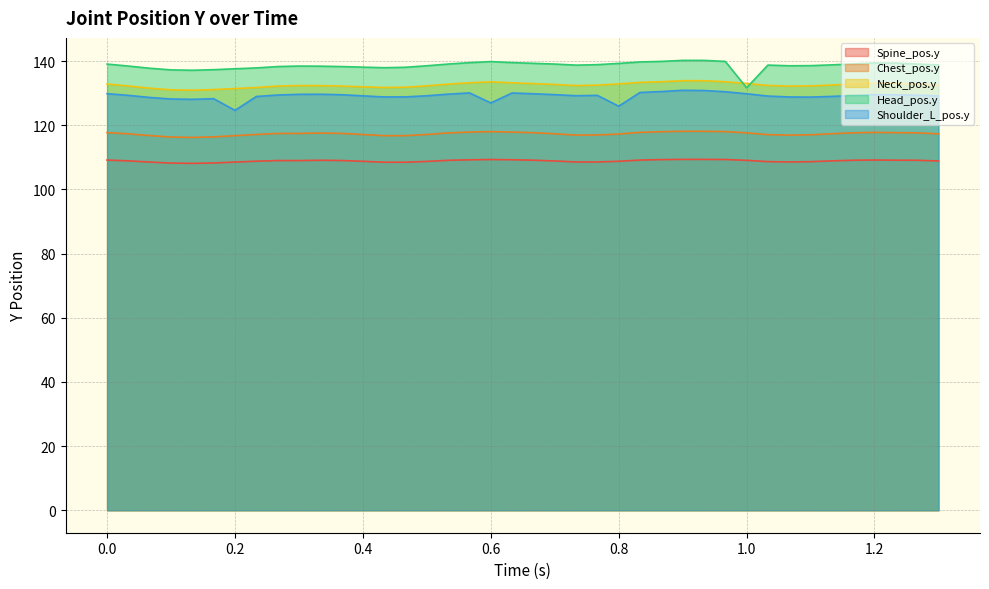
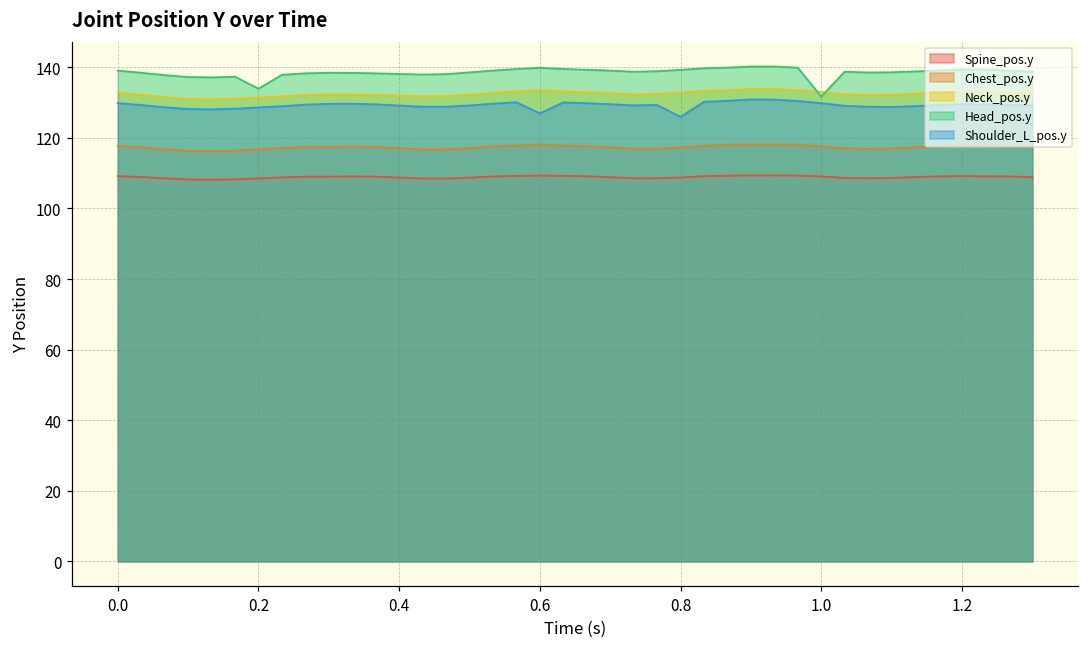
  {
    "Head_pos.y": {
      "0.0": 139,
-     "0.2": 138,
+     "0.2": 134,
      "0.4": 138,
      "0.6": 140,
      "0.8": 139,
      "1.0": 132
    },
    "Shoulder_L_pos.y": {
      "0.0": 130,
-     "0.2": 125,
+     "0.2": 129,
      "0.4": 129,
      "0.6": 127,
      "0.8": 126,
      "1.0": 130
    }
  }
